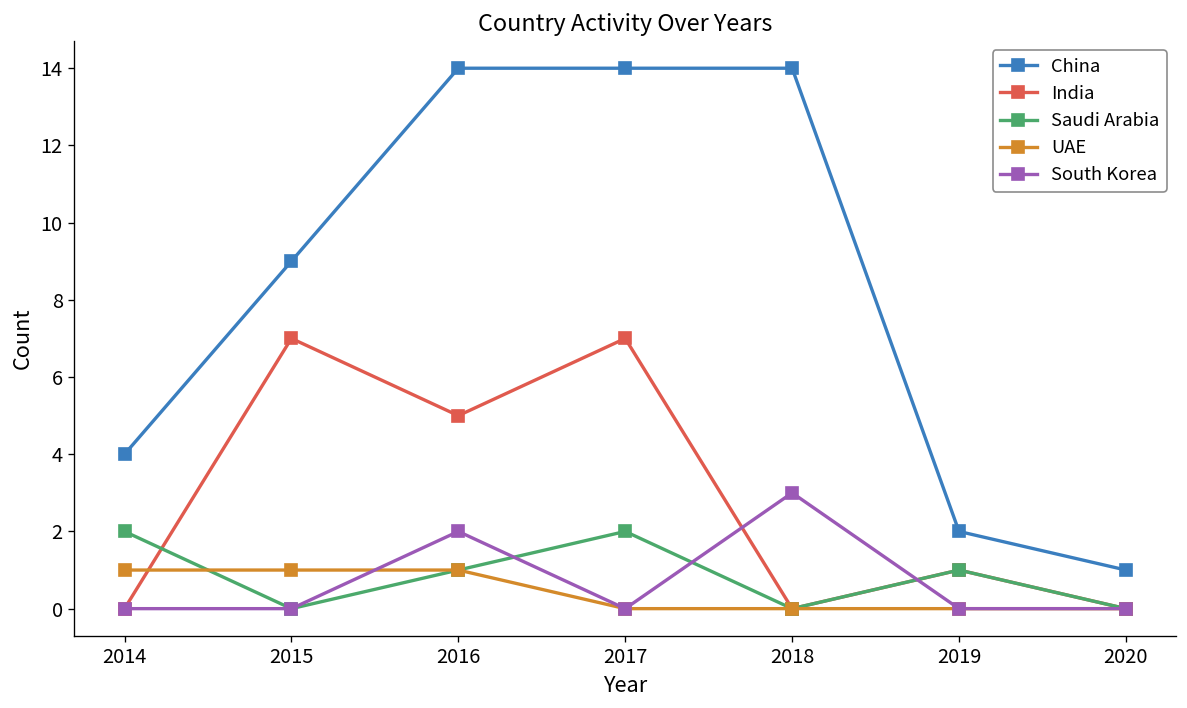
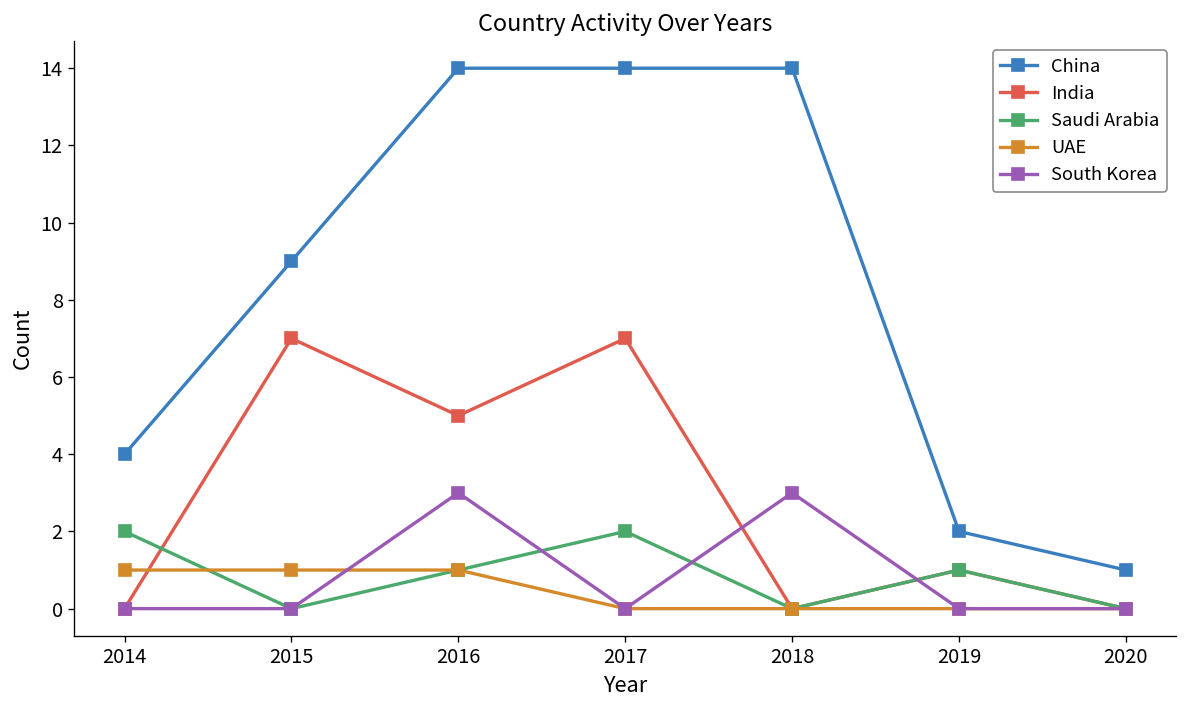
  {
    "China": {
      "2014": 4,
      "2015": 9,
      "2016": 14,
      "2017": 14,
      "2018": 14,
      "2019": 2,
      "2020": 1
    },
    "India": {
      "2015": 7,
      "2016": 5,
      "2017": 7
    },
    "Saudi Arabia": {
      "2014": 2,
      "2017": 2
    },
    "UAE": {
      "2014": 1,
      "2015": 1
    },
    "South Korea": {
-     "2016": 2,
+     "2016": 3,
      "2018": 3
    }
  }
